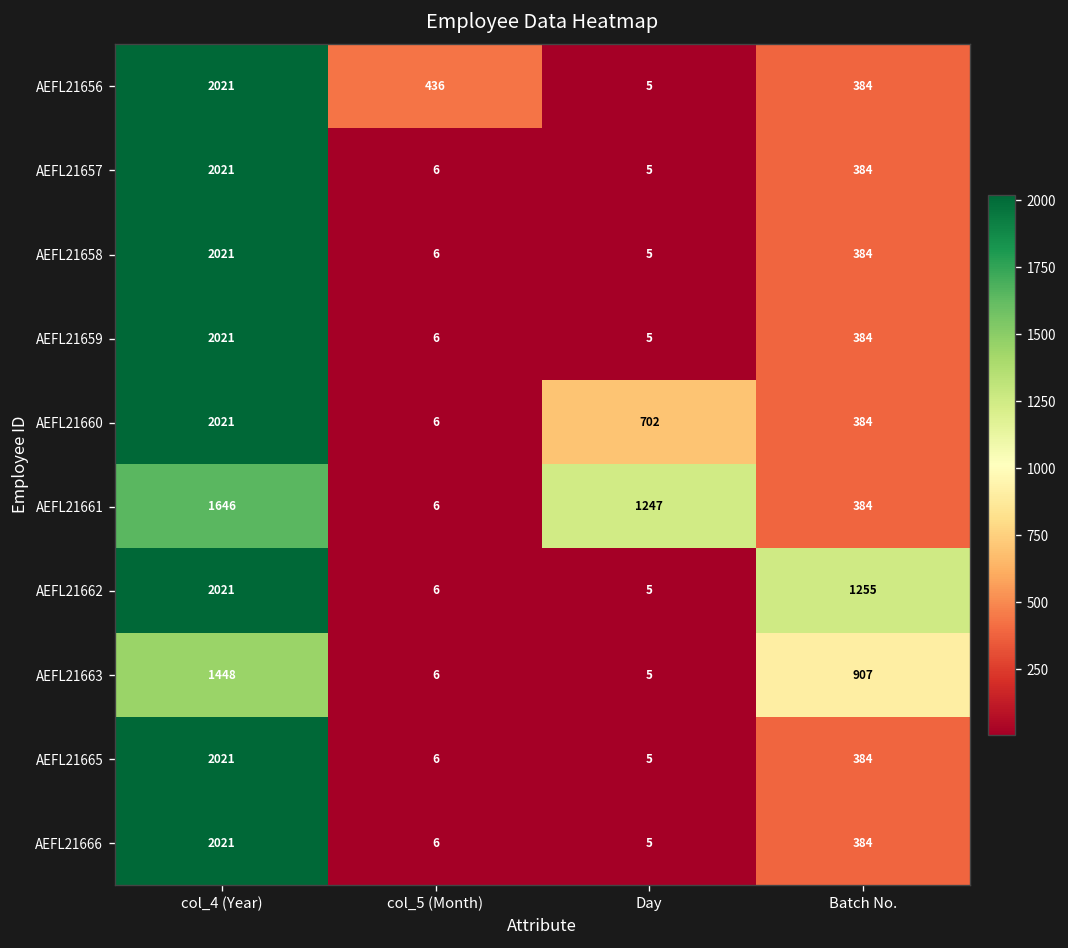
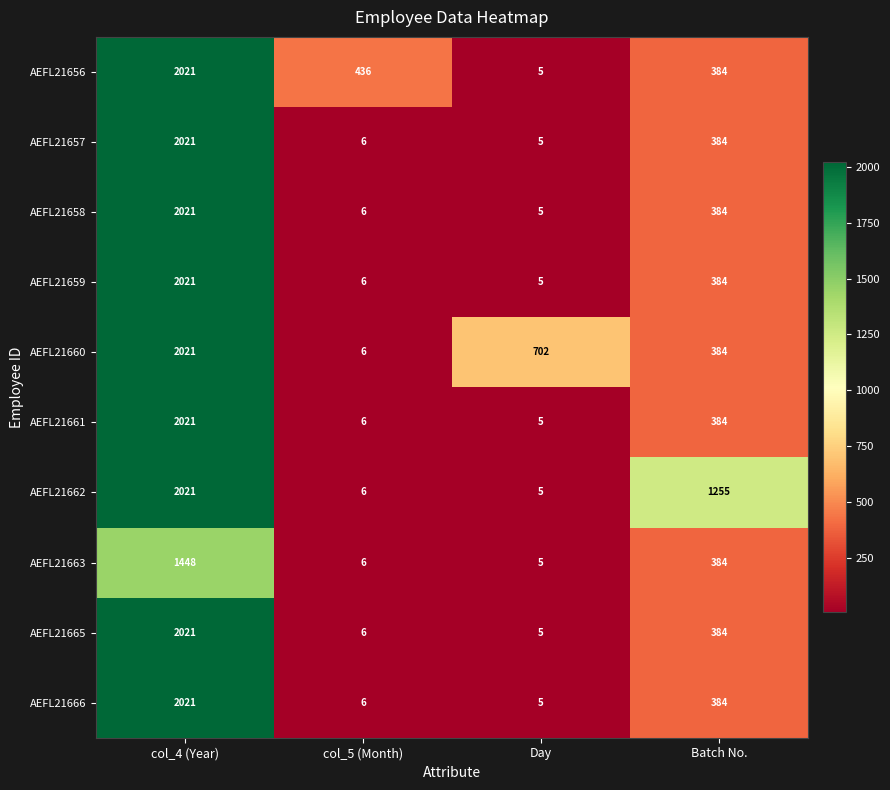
  {
    "AEFL21656": {
      "col_4 (Year)": 2021,
      "col_5 (Month)": 436,
      "Day": 5,
      "Batch No.": 384
    },
    "AEFL21657": {
      "col_4 (Year)": 2021,
      "col_5 (Month)": 6,
      "Day": 5,
      "Batch No.": 384
    },
    "AEFL21658": {
      "col_4 (Year)": 2021,
      "col_5 (Month)": 6,
      "Day": 5,
      "Batch No.": 384
    },
    "AEFL21659": {
      "col_4 (Year)": 2021,
      "col_5 (Month)": 6,
      "Day": 5,
      "Batch No.": 384
    },
    "AEFL21660": {
      "col_4 (Year)": 2021,
      "col_5 (Month)": 6,
      "Day": 702,
      "Batch No.": 384
    },
    "AEFL21661": {
-     "col_4 (Year)": 1646,
+     "col_4 (Year)": 2021,
      "col_5 (Month)": 6,
-     "Day": 1247,
+     "Day": 5,
      "Batch No.": 384
    },
    "AEFL21662": {
      "col_4 (Year)": 2021,
      "col_5 (Month)": 6,
      "Day": 5,
      "Batch No.": 1255
    },
    "AEFL21663": {
      "col_4 (Year)": 1448,
      "col_5 (Month)": 6,
      "Day": 5,
-     "Batch No.": 907
+     "Batch No.": 384
    },
    "AEFL21665": {
      "col_4 (Year)": 2021,
      "col_5 (Month)": 6,
      "Day": 5,
      "Batch No.": 384
    },
    "AEFL21666": {
      "col_4 (Year)": 2021,
      "col_5 (Month)": 6,
      "Day": 5,
      "Batch No.": 384
    }
  }
